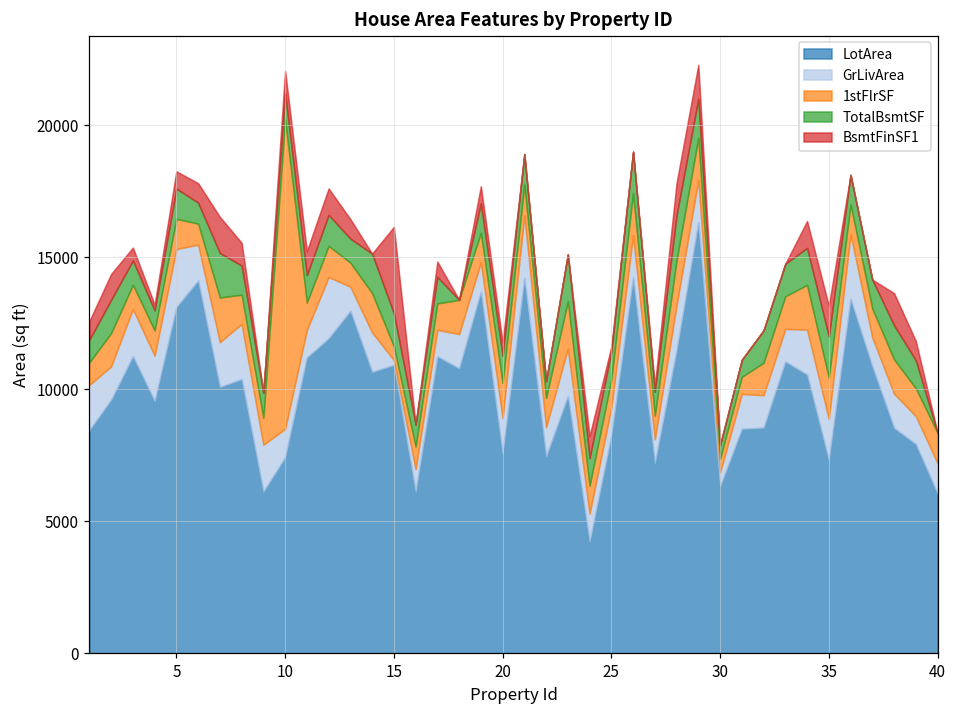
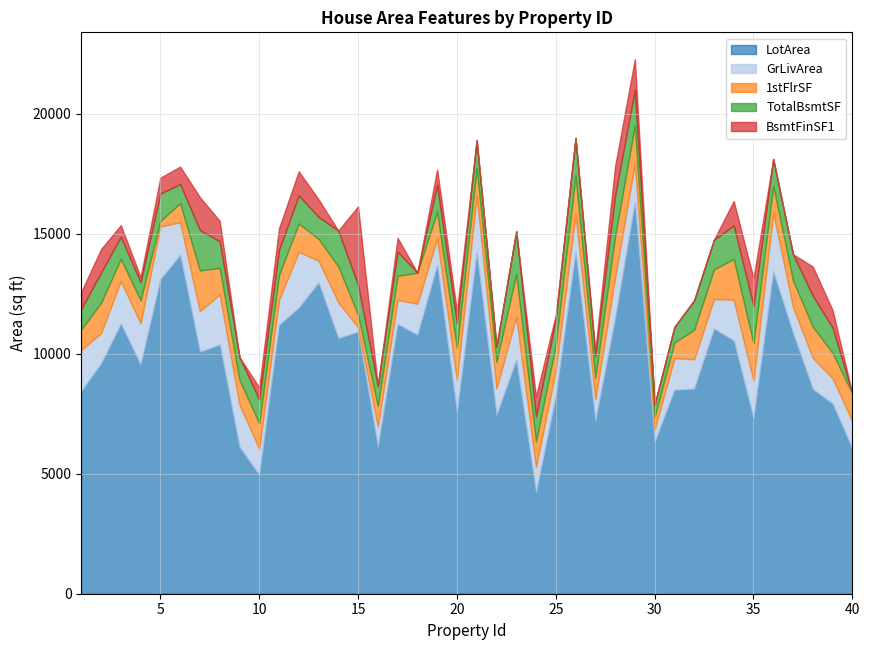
  {
    "LotArea": {
      "5": 13100,
-     "10": 7400,
+     "10": 5000,
      "15": 10900,
      "20": 7600,
      "25": 8200,
      "30": 6300,
      "35": 7300,
      "40": 6000
    },
    "GrLivArea": {
      "5": 2200,
      "10": 1100,
      "15": 200,
      "20": 1300,
      "25": 1100,
      "30": 500,
      "35": 1600,
      "40": 1200
    },
    "1stFlrSF": {
-     "5": 1100,
-     "10": 11700,
+     "5": 200,
+     "10": 1100,
      "15": 500,
      "20": 1300,
      "25": 1100,
      "30": 500,
      "35": 1600
    },
    "TotalBsmtSF": {
      "5": 1100,
      "10": 1000,
      "15": 1300,
      "20": 1000,
      "25": 1100,
      "35": 1600
    },
    "BsmtFinSF1": {
      "5": 700,
-     "10": 900,
+     "10": 500,
      "15": 3300,
      "20": 500,
      "25": 200,
      "35": 1200
    }
  }
